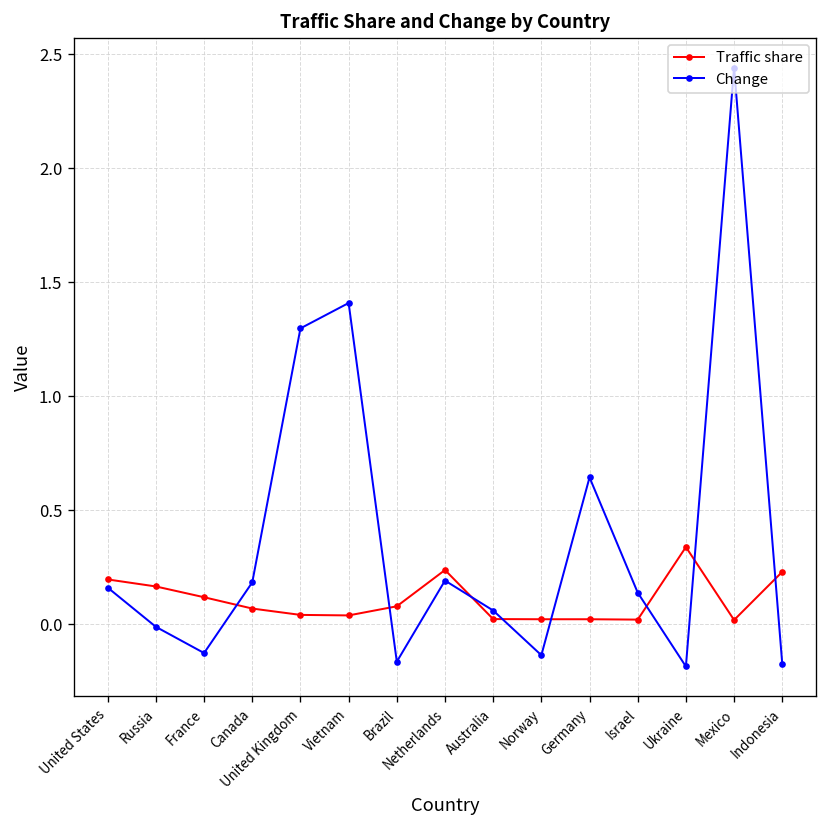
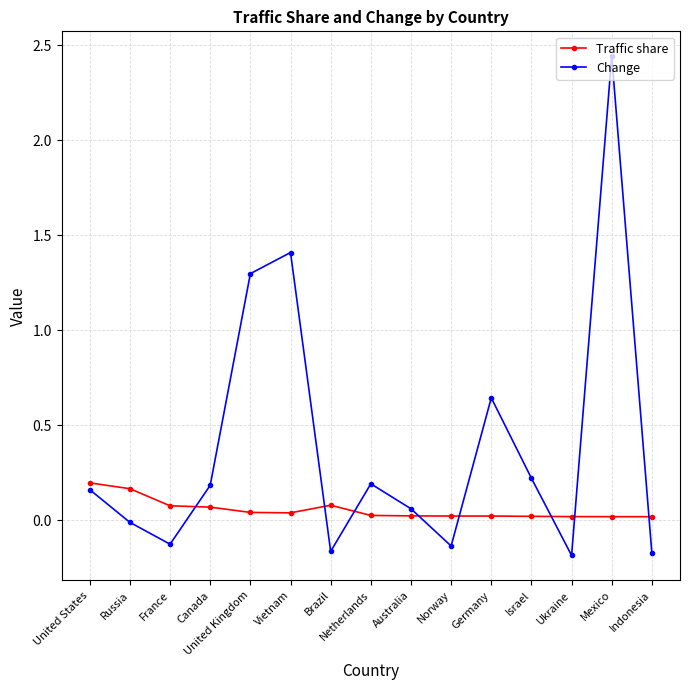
  {
    "Traffic share": {
      "United States": 0.20,
      "Russia": 0.17,
-     "France": 0.12,
+     "France": 0.08,
      "Canada": 0.07,
      "United Kingdom": 0.04,
      "Vietnam": 0.04,
      "Brazil": 0.08,
-     "Netherlands": 0.24,
+     "Netherlands": 0.03,
      "Australia": 0.02,
      "Norway": 0.02,
      "Germany": 0.02,
      "Israel": 0.02,
-     "Ukraine": 0.34,
+     "Ukraine": 0.02,
      "Mexico": 0.02,
-     "Indonesia": 0.23
+     "Indonesia": 0.02
    },
    "Change": {
      "United States": 0.16,
      "Russia": -0.01,
      "France": -0.13,
      "Canada": 0.18,
      "United Kingdom": 1.30,
      "Vietnam": 1.41,
      "Brazil": -0.16,
      "Netherlands": 0.19,
      "Australia": 0.06,
      "Norway": -0.14,
      "Germany": 0.64,
-     "Israel": 0.14,
+     "Israel": 0.22,
      "Ukraine": -0.18,
      "Indonesia": -0.17
    }
  }
